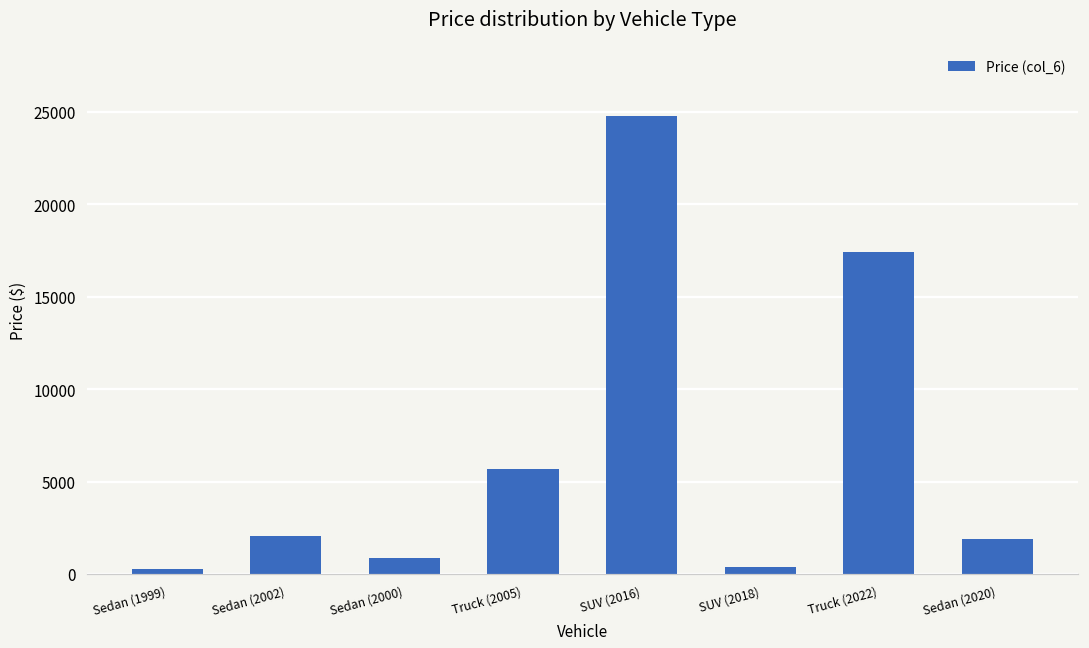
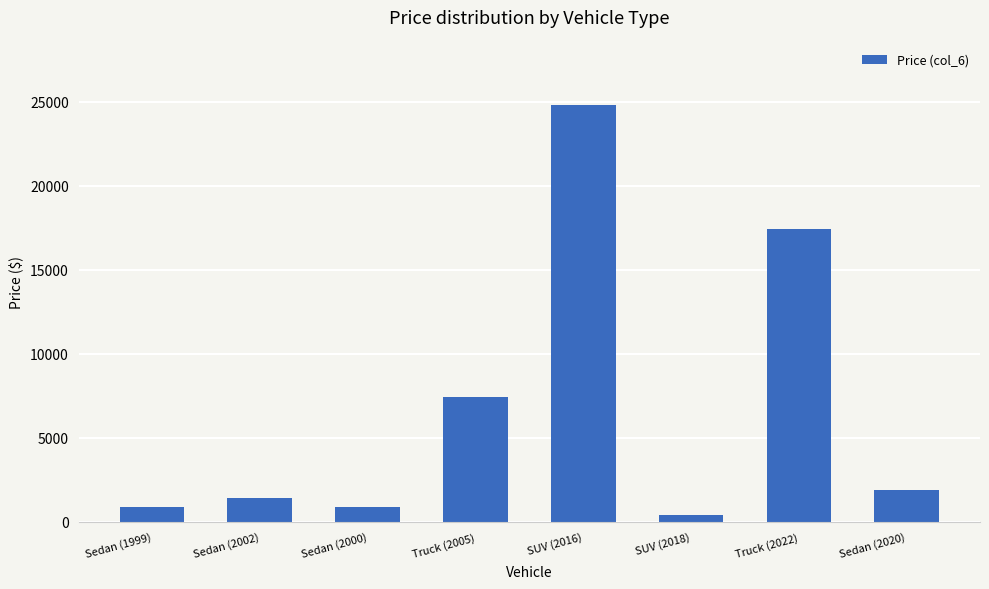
  {
-   "Sedan (1999)": 300,
-   "Sedan (2002)": 2100,
+   "Sedan (1999)": 900,
+   "Sedan (2002)": 1400,
    "Sedan (2000)": 900,
-   "Truck (2005)": 5700,
+   "Truck (2005)": 7400,
    "SUV (2016)": 24800,
    "SUV (2018)": 400,
    "Truck (2022)": 17400,
    "Sedan (2020)": 1900
  }
